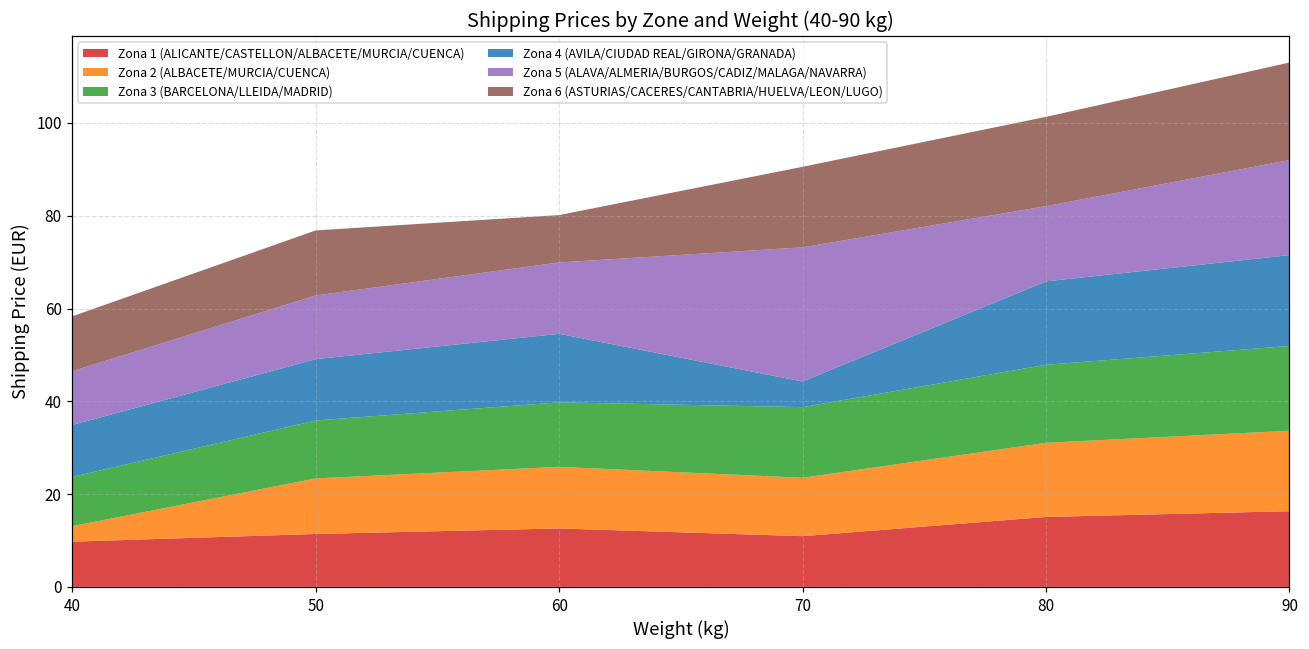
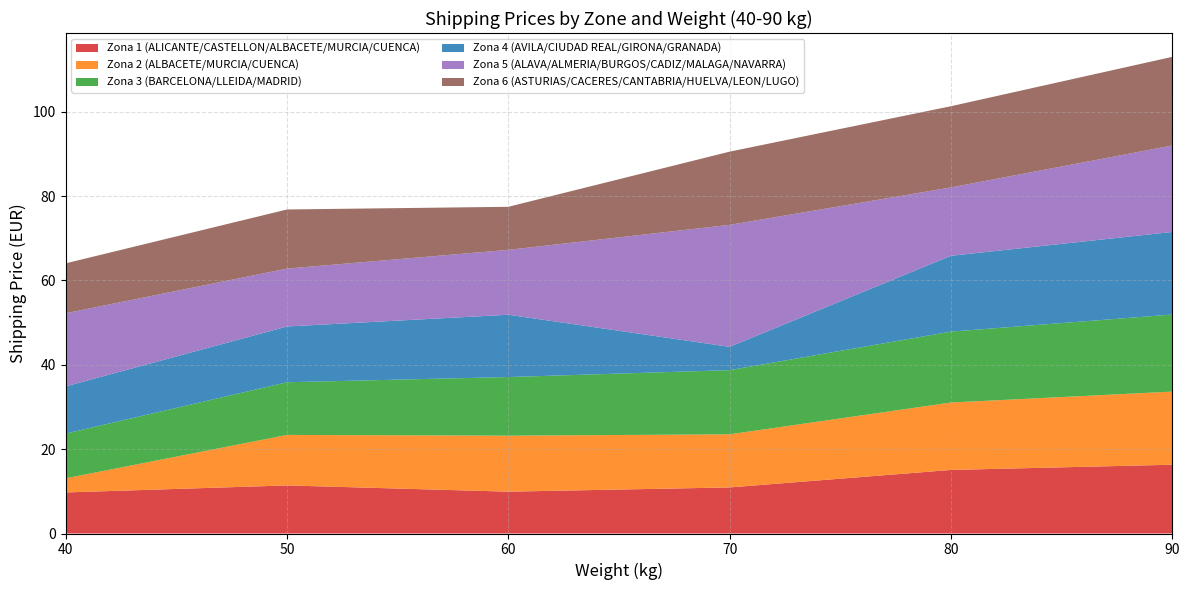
  {
    "Zona 1 (ALICANTE/CASTELLON/ALBACETE/MURCIA/CUENCA)": {
      "40": 10,
      "50": 11,
-     "60": 13,
+     "60": 10,
      "70": 11,
      "80": 15,
      "90": 16
    },
    "Zona 2 (ALBACETE/MURCIA/CUENCA)": {
      "40": 3,
      "50": 12,
      "60": 13,
      "70": 13,
      "80": 16,
      "90": 17
    },
    "Zona 3 (BARCELONA/LLEIDA/MADRID)": {
      "40": 11,
      "50": 12,
      "60": 14,
      "70": 15,
      "80": 17,
      "90": 18
    },
    "Zona 4 (AVILA/CIUDAD REAL/GIRONA/GRANADA)": {
      "40": 11,
      "50": 13,
      "60": 15,
      "70": 6,
      "80": 18,
      "90": 20
    },
    "Zona 5 (ALAVA/ALMERIA/BURGOS/CADIZ/MALAGA/NAVARRA)": {
-     "40": 12,
+     "40": 17,
      "50": 14,
      "60": 15,
      "70": 29,
      "80": 16,
      "90": 20
    },
    "Zona 6 (ASTURIAS/CACERES/CANTABRIA/HUELVA/LEON/LUGO)": {
      "40": 12,
      "50": 14,
      "60": 10,
      "70": 17,
      "80": 19,
      "90": 21
    }
  }
